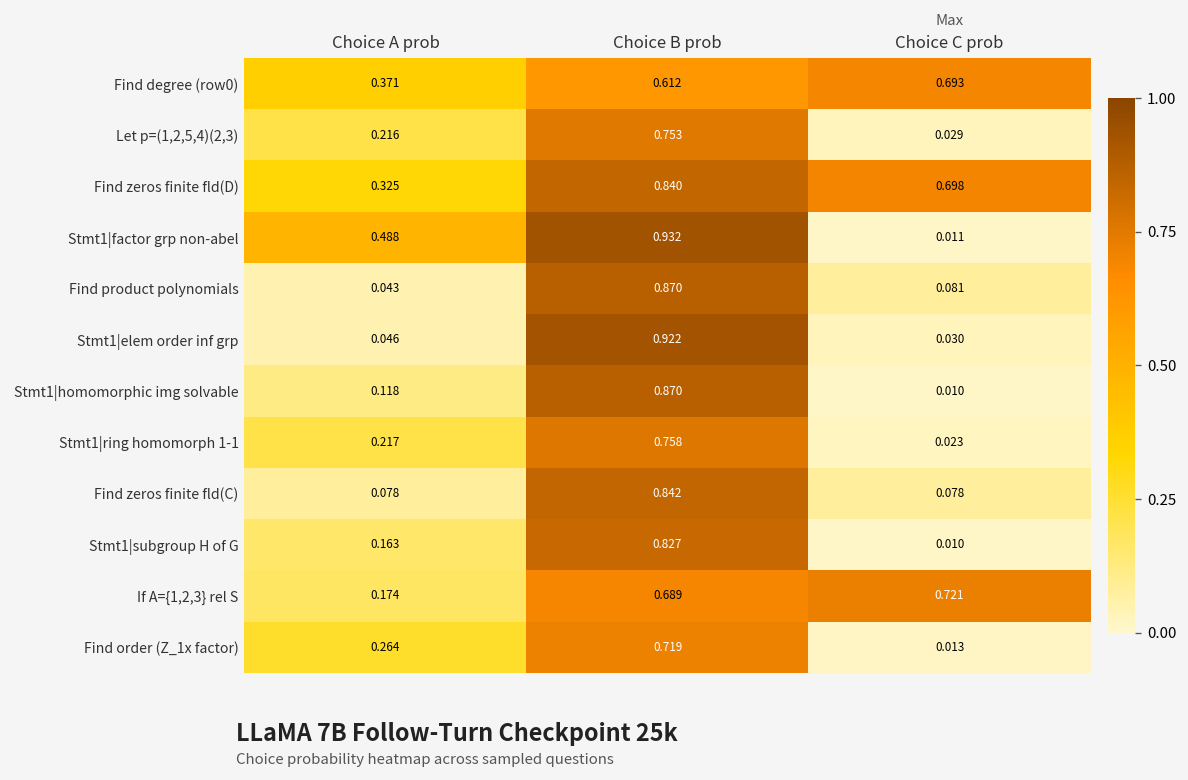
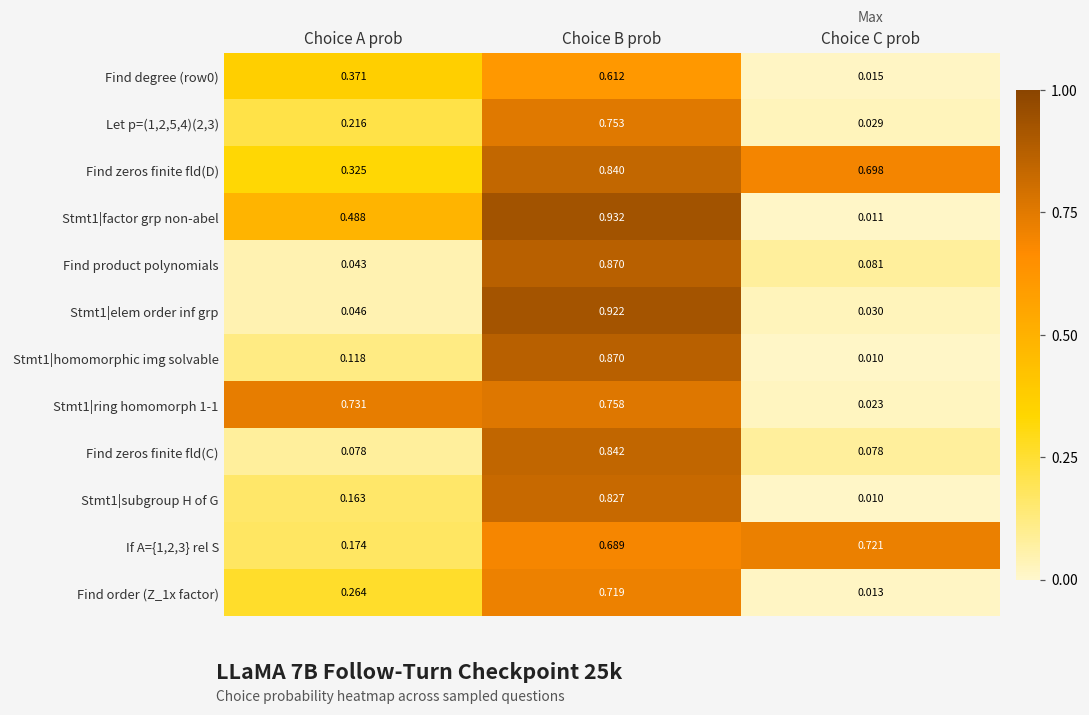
  {
    "Find degree (row0)": {
      "Choice A prob": 0.371,
      "Choice B prob": 0.612,
-     "Choice C prob": 0.693
+     "Choice C prob": 0.015
    },
    "Let p=(1,2,5,4)(2,3)": {
      "Choice A prob": 0.216,
      "Choice B prob": 0.753,
      "Choice C prob": 0.029
    },
    "Find zeros finite fld(D)": {
      "Choice A prob": 0.325,
      "Choice B prob": 0.840,
      "Choice C prob": 0.698
    },
    "Stmt1|factor grp non-abel": {
      "Choice A prob": 0.488,
      "Choice B prob": 0.932,
      "Choice C prob": 0.011
    },
    "Find product polynomials": {
      "Choice A prob": 0.043,
      "Choice B prob": 0.870,
      "Choice C prob": 0.081
    },
    "Stmt1|elem order inf grp": {
      "Choice A prob": 0.046,
      "Choice B prob": 0.922,
      "Choice C prob": 0.030
    },
    "Stmt1|homomorphic img solvable": {
      "Choice A prob": 0.118,
      "Choice B prob": 0.870,
      "Choice C prob": 0.010
    },
    "Stmt1|ring homomorph 1-1": {
-     "Choice A prob": 0.217,
+     "Choice A prob": 0.731,
      "Choice B prob": 0.758,
      "Choice C prob": 0.023
    },
    "Find zeros finite fld(C)": {
      "Choice A prob": 0.078,
      "Choice B prob": 0.842,
      "Choice C prob": 0.078
    },
    "Stmt1|subgroup H of G": {
      "Choice A prob": 0.163,
      "Choice B prob": 0.827,
      "Choice C prob": 0.010
    },
    "If A={1,2,3} rel S": {
      "Choice A prob": 0.174,
      "Choice B prob": 0.689,
      "Choice C prob": 0.721
    },
    "Find order (Z_1x factor)": {
      "Choice A prob": 0.264,
      "Choice B prob": 0.719,
      "Choice C prob": 0.013
    }
  }
